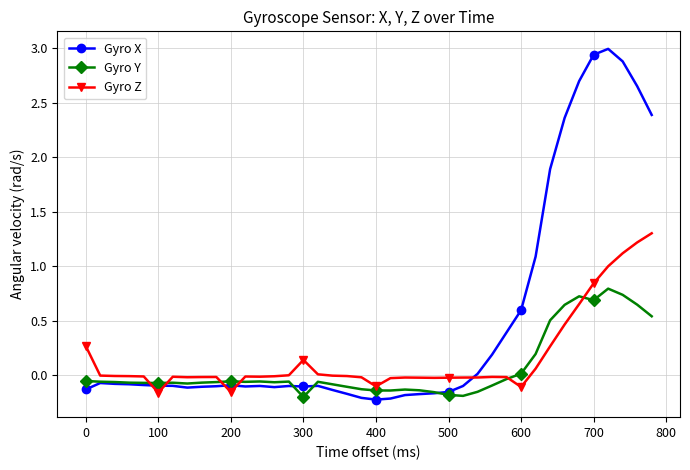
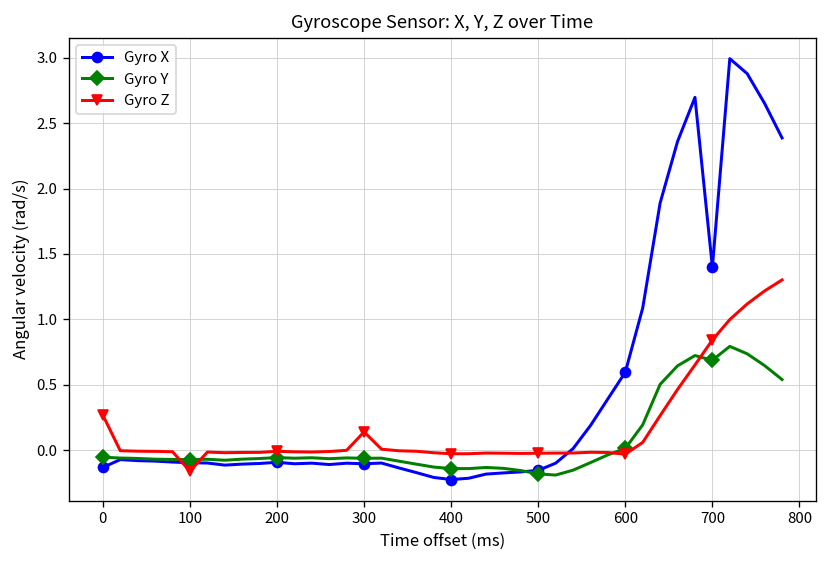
  {
    "Gyro X": {
      "0": -0.13,
      "100": -0.10,
      "200": -0.09,
      "300": -0.11,
      "400": -0.23,
      "500": -0.16,
      "600": 0.60,
-     "700": 2.94
+     "700": 1.40
    },
    "Gyro Y": {
      "0": -0.06,
      "100": -0.07,
      "200": -0.06,
-     "300": -0.20,
+     "300": -0.06,
      "400": -0.14,
      "500": -0.18,
      "600": 0.01,
      "700": 0.69
    },
    "Gyro Z": {
      "0": 0.27,
      "100": -0.16,
-     "200": -0.16,
+     "200": -0.01,
      "300": 0.14,
-     "400": -0.10,
+     "400": -0.03,
      "500": -0.02,
-     "600": -0.11,
+     "600": -0.03,
      "700": 0.84
    }
  }
